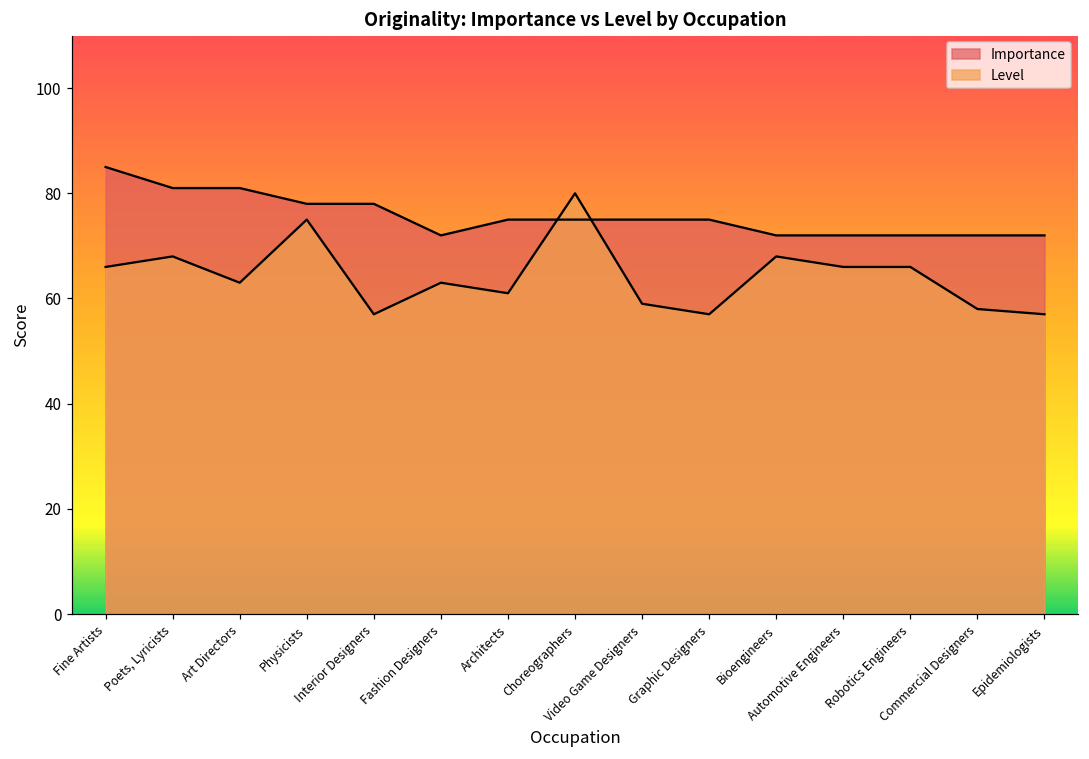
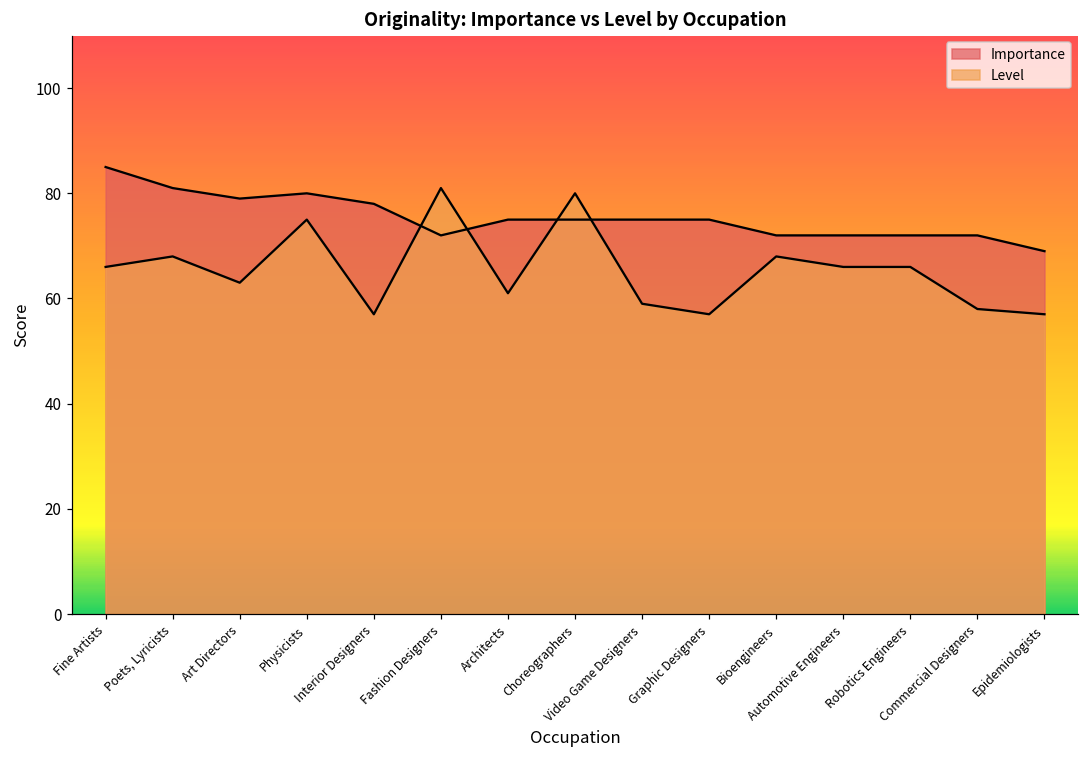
  {
    "Importance": {
      "Fine Artists": 85,
      "Poets, Lyricists": 81,
-     "Art Directors": 81,
-     "Physicists": 78,
+     "Art Directors": 79,
+     "Physicists": 80,
      "Interior Designers": 78,
      "Fashion Designers": 72,
      "Architects": 75,
      "Choreographers": 75,
      "Video Game Designers": 75,
      "Graphic Designers": 75,
      "Bioengineers": 72,
      "Automotive Engineers": 72,
      "Robotics Engineers": 72,
      "Commercial Designers": 72,
-     "Epidemiologists": 72
+     "Epidemiologists": 69
    },
    "Level": {
      "Fine Artists": 66,
      "Poets, Lyricists": 68,
      "Art Directors": 63,
      "Physicists": 75,
      "Interior Designers": 57,
-     "Fashion Designers": 63,
+     "Fashion Designers": 81,
      "Architects": 61,
      "Choreographers": 80,
      "Video Game Designers": 59,
      "Graphic Designers": 57,
      "Bioengineers": 68,
      "Automotive Engineers": 66,
      "Robotics Engineers": 66,
      "Commercial Designers": 58,
      "Epidemiologists": 57
    }
  }
